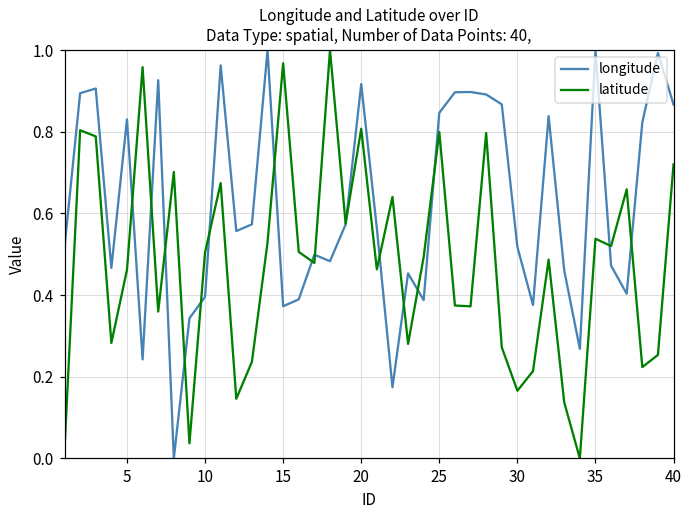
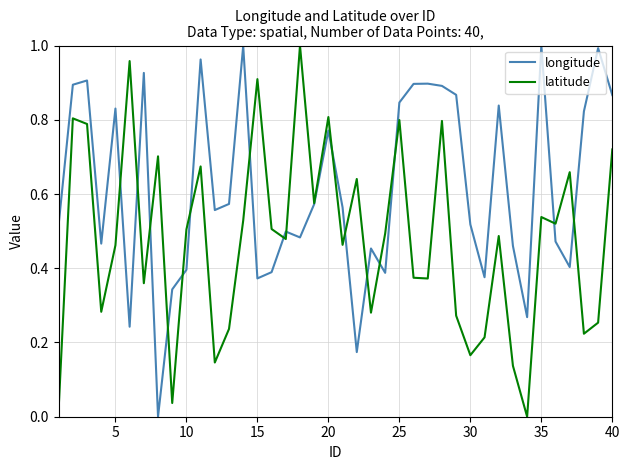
  {
    "longitude": {
      "5": 0.83,
      "10": 0.40,
      "15": 0.37,
-     "20": 0.92,
+     "20": 0.77,
      "25": 0.85,
      "30": 0.52,
      "35": 1.00,
      "40": 0.87
    },
    "latitude": {
      "5": 0.46,
      "10": 0.50,
-     "15": 0.97,
+     "15": 0.91,
      "20": 0.81,
      "25": 0.80,
      "30": 0.17,
      "35": 0.54,
      "40": 0.72
    }
  }
